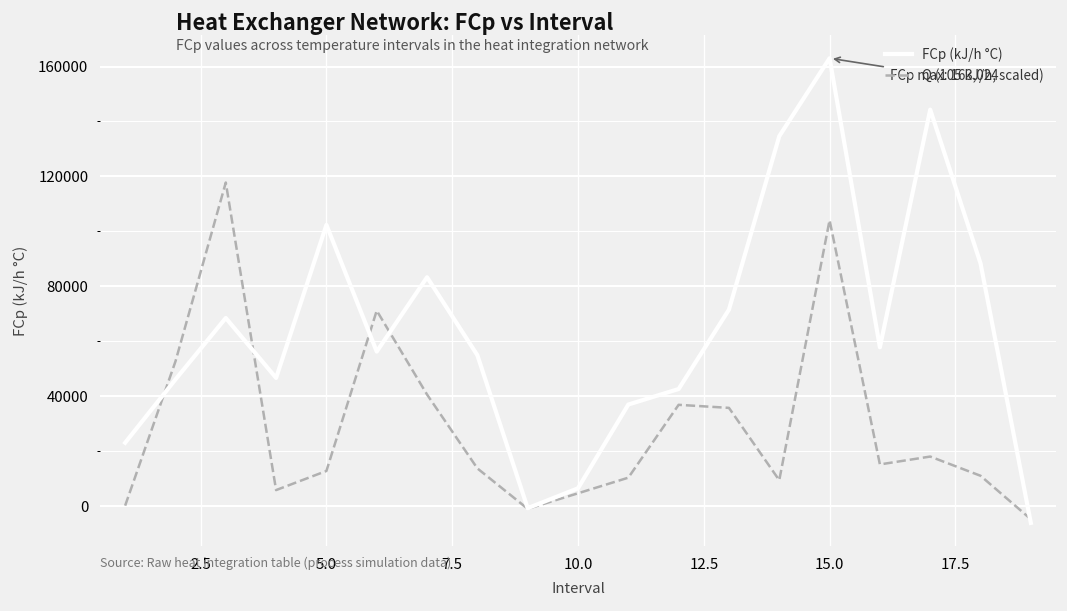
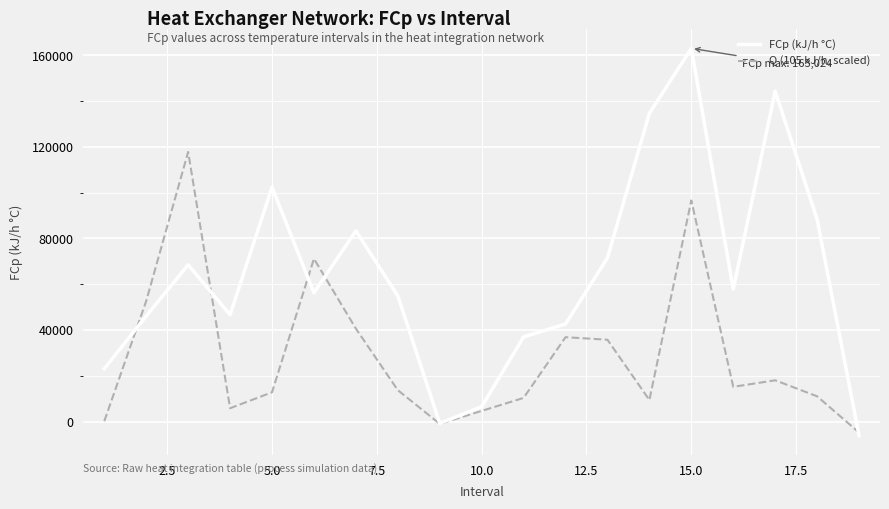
  {
    "FCp (kJ/h °C)": {
      "15.0": "163,024"
    },
    "Q (105 kJ/h, scaled)": {
      "5.0": "13000",
      "10.0": "5000",
-     "15.0": "104000"
+     "15.0": "97000"
    }
  }
